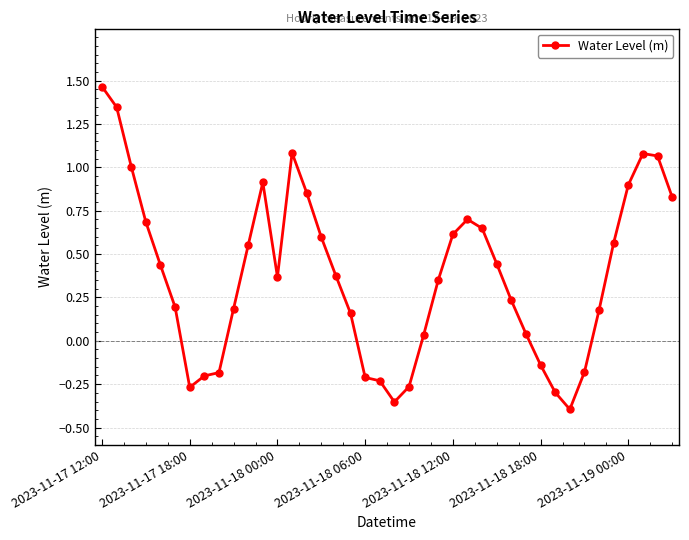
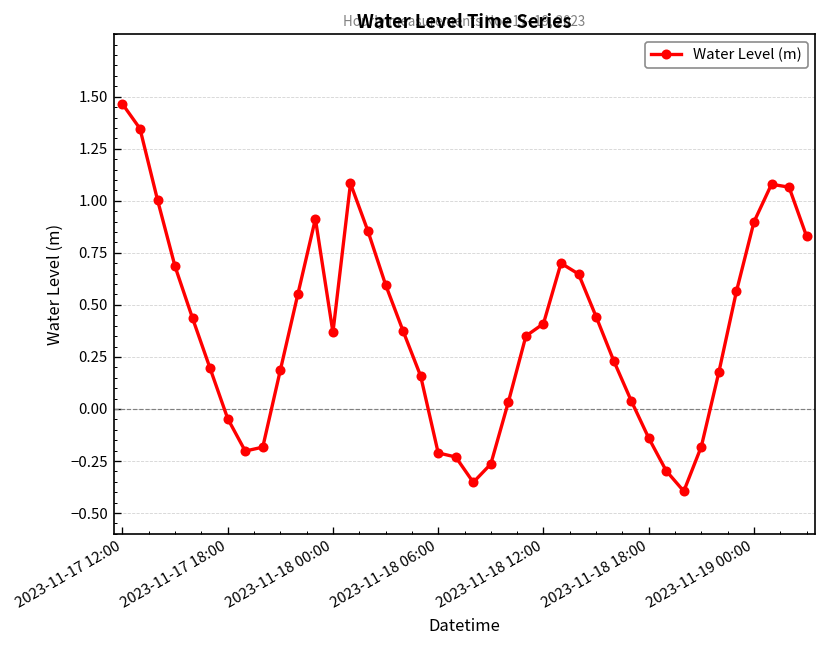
  {
    "2023-11-17 12:00": 1.47,
-   "2023-11-17 18:00": -0.27,
+   "2023-11-17 18:00": -0.05,
    "2023-11-18 00:00": 0.37,
    "2023-11-18 06:00": -0.21,
-   "2023-11-18 12:00": 0.61,
+   "2023-11-18 12:00": 0.41,
    "2023-11-18 18:00": -0.14,
    "2023-11-19 00:00": 0.90
  }
